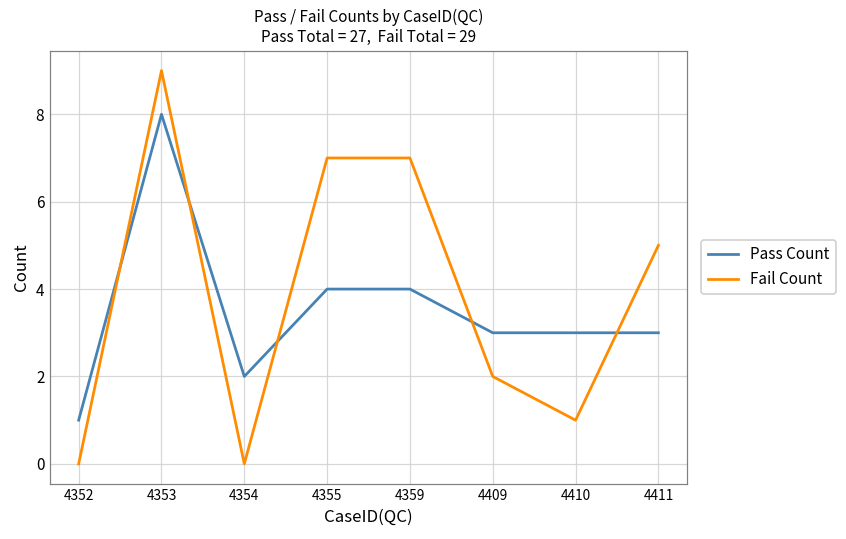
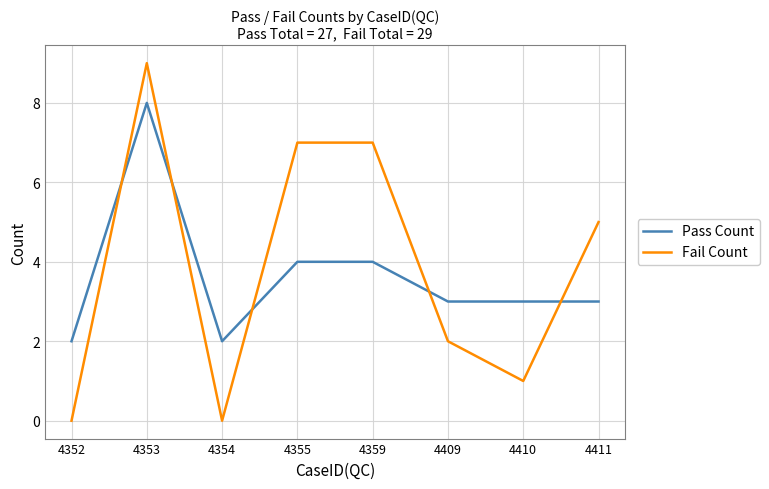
  {
    "Pass Count": {
-     "4352": 1,
+     "4352": 2,
      "4353": 8,
      "4354": 2,
      "4355": 4,
      "4359": 4,
      "4409": 3,
      "4410": 3,
      "4411": 3
    },
    "Fail Count": {
      "4352": 0,
      "4353": 9,
      "4354": 0,
      "4355": 7,
      "4359": 7,
      "4409": 2,
      "4410": 1,
      "4411": 5
    }
  }
